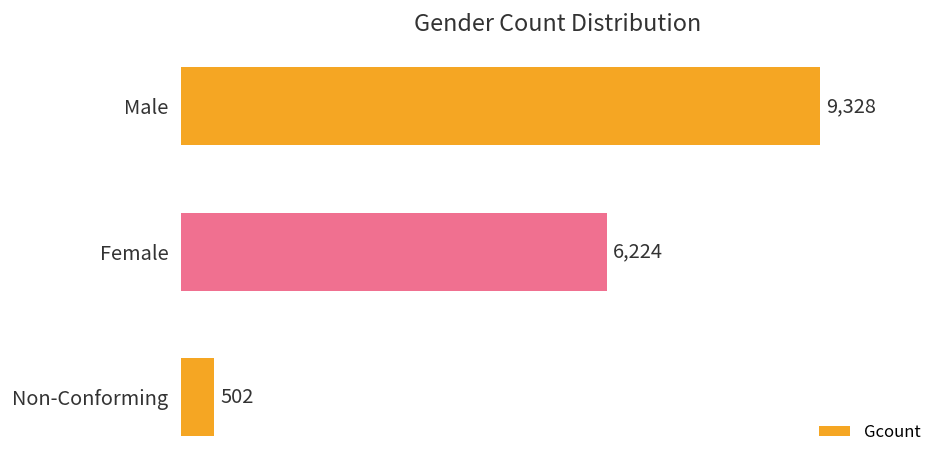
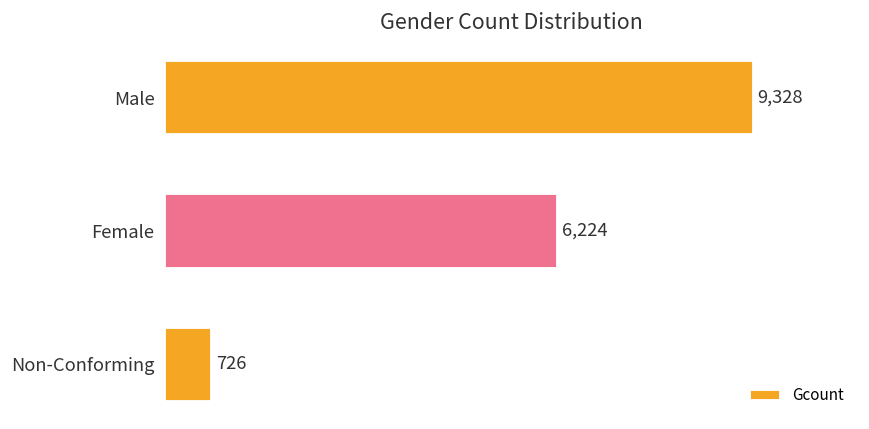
  {
    "Male": "9,328",
    "Female": "6,224",
-   "Non-Conforming": "502"
+   "Non-Conforming": "726"
  }
